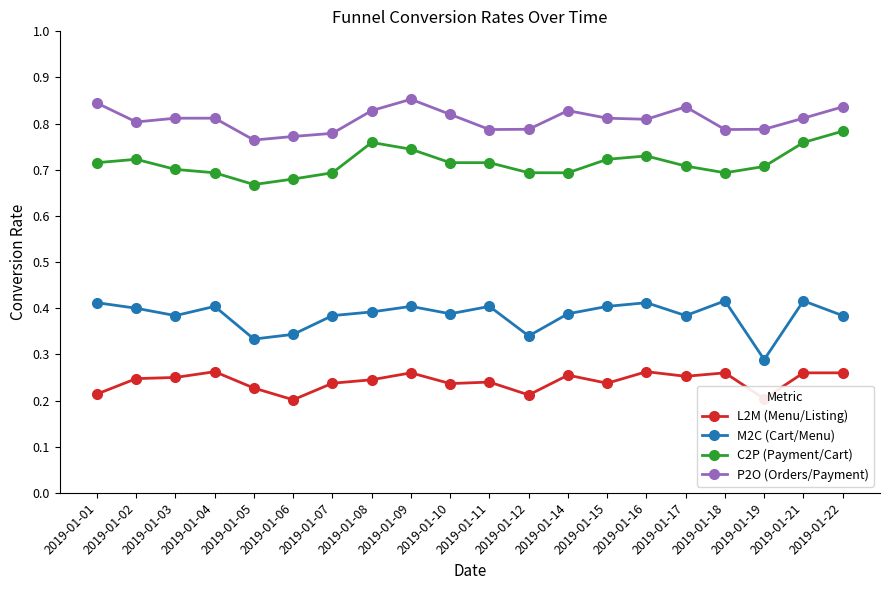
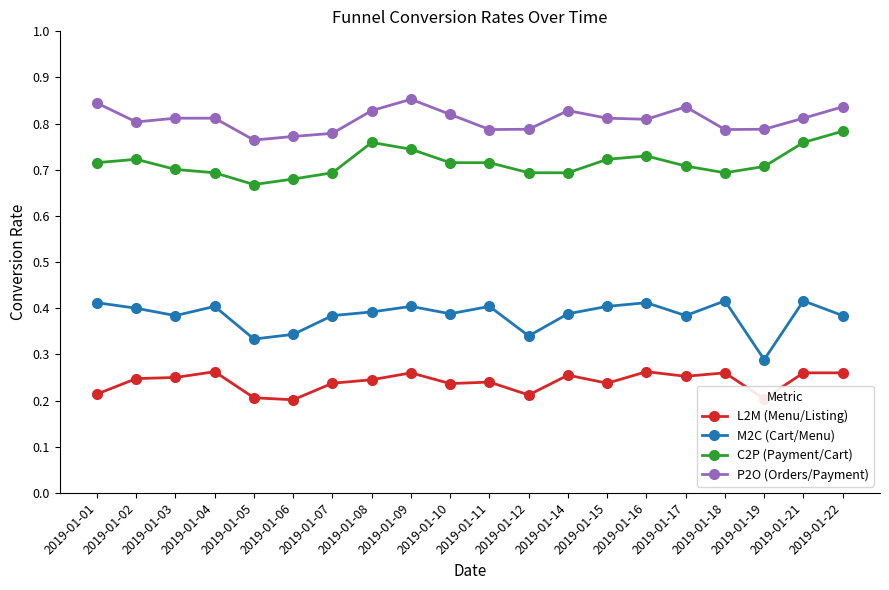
  {
    "L2M (Menu/Listing)": {
      "2019-01-01": 0.21,
      "2019-01-02": 0.25,
      "2019-01-03": 0.25,
      "2019-01-04": 0.26,
-     "2019-01-05": 0.23,
+     "2019-01-05": 0.21,
      "2019-01-06": 0.20,
      "2019-01-07": 0.24,
      "2019-01-08": 0.25,
      "2019-01-09": 0.26,
      "2019-01-10": 0.24,
      "2019-01-11": 0.24,
      "2019-01-12": 0.21,
      "2019-01-14": 0.26,
      "2019-01-15": 0.24,
      "2019-01-16": 0.26,
      "2019-01-17": 0.25,
      "2019-01-18": 0.26,
      "2019-01-21": 0.26,
      "2019-01-22": 0.26
    },
    "M2C (Cart/Menu)": {
      "2019-01-01": 0.41,
      "2019-01-02": 0.40,
      "2019-01-03": 0.38,
      "2019-01-04": 0.40,
      "2019-01-05": 0.33,
      "2019-01-06": 0.34,
      "2019-01-07": 0.38,
      "2019-01-08": 0.39,
      "2019-01-09": 0.40,
      "2019-01-10": 0.39,
      "2019-01-11": 0.40,
      "2019-01-12": 0.34,
      "2019-01-14": 0.39,
      "2019-01-15": 0.40,
      "2019-01-16": 0.41,
      "2019-01-17": 0.38,
      "2019-01-18": 0.42,
      "2019-01-19": 0.29,
      "2019-01-21": 0.42,
      "2019-01-22": 0.38
    },
    "C2P (Payment/Cart)": {
      "2019-01-01": 0.72,
      "2019-01-02": 0.72,
      "2019-01-03": 0.70,
      "2019-01-04": 0.69,
      "2019-01-05": 0.67,
      "2019-01-06": 0.68,
      "2019-01-07": 0.69,
      "2019-01-08": 0.76,
      "2019-01-09": 0.74,
      "2019-01-10": 0.72,
      "2019-01-11": 0.72,
      "2019-01-12": 0.69,
      "2019-01-14": 0.69,
      "2019-01-15": 0.72,
      "2019-01-16": 0.73,
      "2019-01-17": 0.71,
      "2019-01-18": 0.69,
      "2019-01-19": 0.71,
      "2019-01-21": 0.76,
      "2019-01-22": 0.78
    },
    "P2O (Orders/Payment)": {
      "2019-01-01": 0.84,
      "2019-01-02": 0.80,
      "2019-01-03": 0.81,
      "2019-01-04": 0.81,
      "2019-01-05": 0.76,
      "2019-01-06": 0.77,
      "2019-01-07": 0.78,
      "2019-01-08": 0.83,
      "2019-01-09": 0.85,
      "2019-01-10": 0.82,
      "2019-01-11": 0.79,
      "2019-01-12": 0.79,
      "2019-01-14": 0.83,
      "2019-01-15": 0.81,
      "2019-01-16": 0.81,
      "2019-01-17": 0.84,
      "2019-01-18": 0.79,
      "2019-01-19": 0.79,
      "2019-01-21": 0.81,
      "2019-01-22": 0.84
    }
  }
